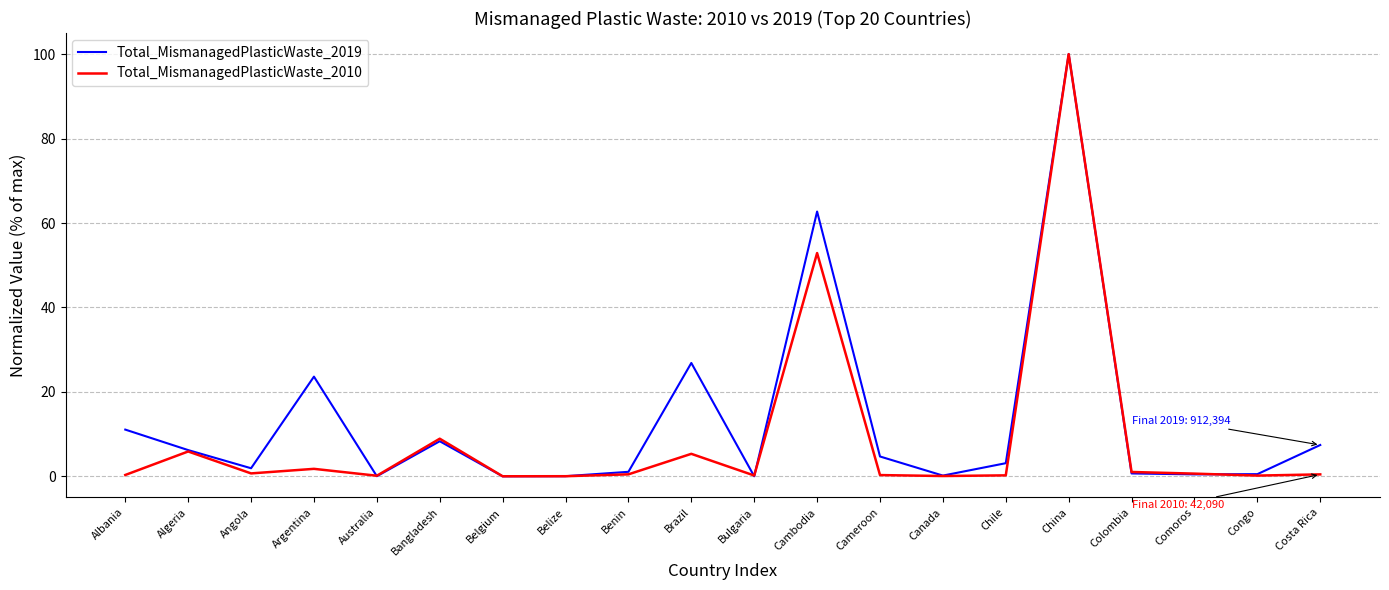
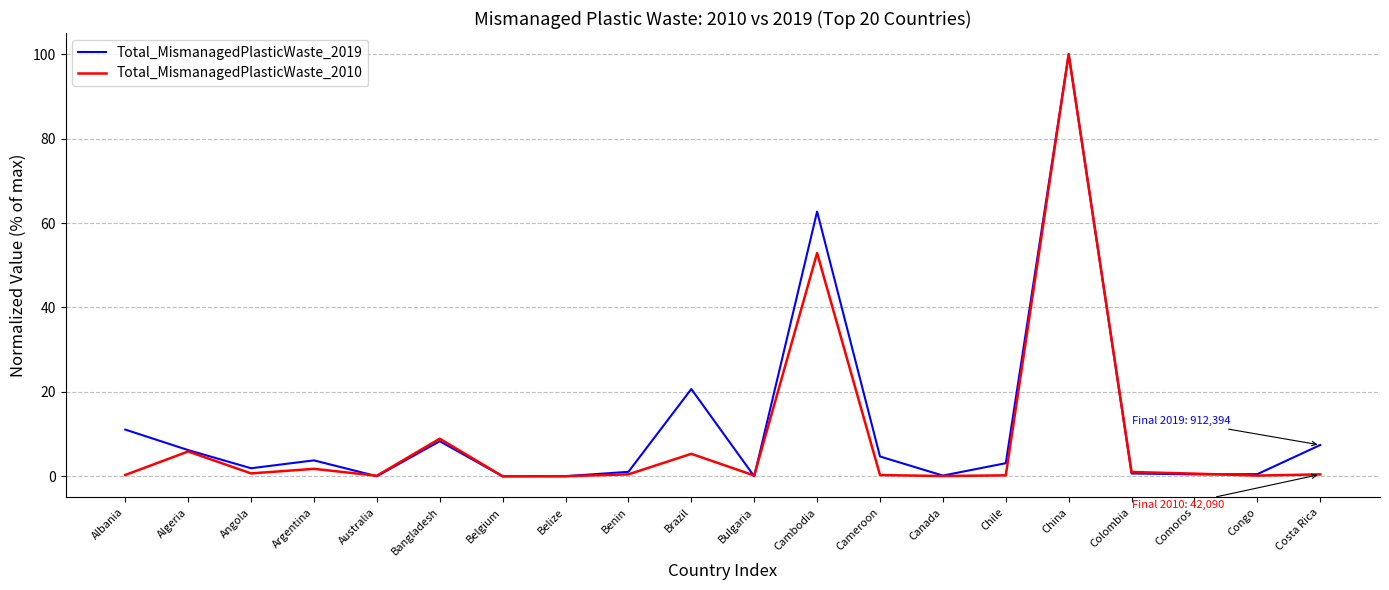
  {
    "Total_MismanagedPlasticWaste_2019": {
      "Albania": 11,
      "Angola": 2,
-     "Argentina": 24,
-     "Brazil": 27,
+     "Argentina": 4,
+     "Brazil": 21,
      "Cambodia": 63,
      "Cameroon": 5,
      "Chile": 3
    },
    "Total_MismanagedPlasticWaste_2010": {
      "Albania": 0,
      "Angola": 1,
      "Argentina": 2,
      "Brazil": 5,
      "Cambodia": 53,
      "Cameroon": 0,
      "Chile": 0,
      "Costa Rica": 0
    }
  }
